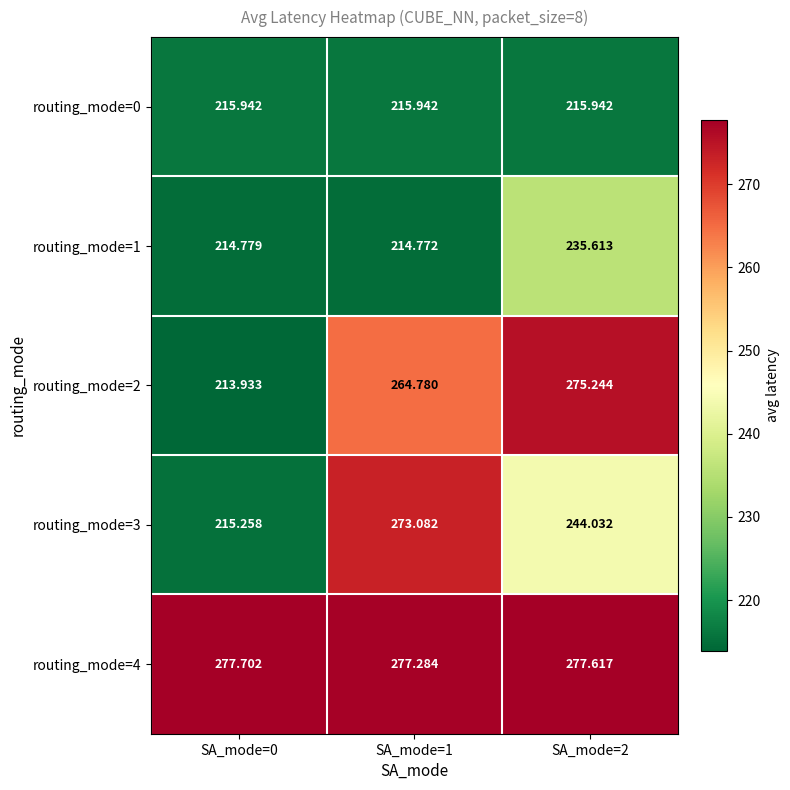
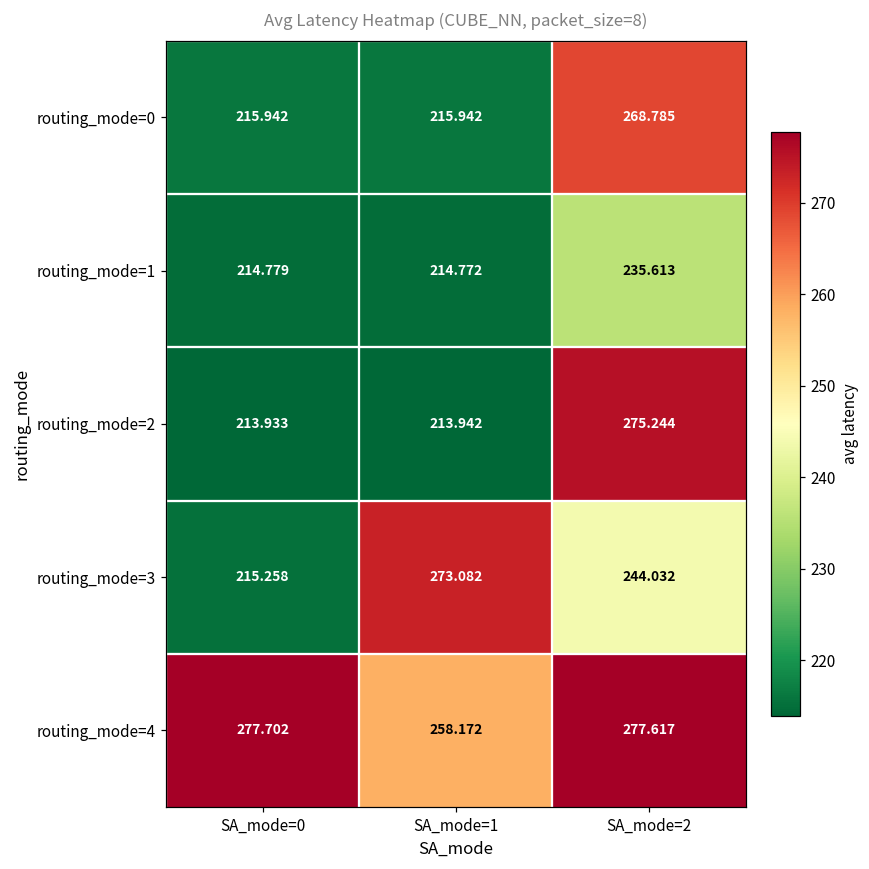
  {
    "routing_mode=0": {
      "SA_mode=0": 215.942,
      "SA_mode=1": 215.942,
-     "SA_mode=2": 215.942
+     "SA_mode=2": 268.785
    },
    "routing_mode=1": {
      "SA_mode=0": 214.779,
      "SA_mode=1": 214.772,
      "SA_mode=2": 235.613
    },
    "routing_mode=2": {
      "SA_mode=0": 213.933,
-     "SA_mode=1": 264.780,
+     "SA_mode=1": 213.942,
      "SA_mode=2": 275.244
    },
    "routing_mode=3": {
      "SA_mode=0": 215.258,
      "SA_mode=1": 273.082,
      "SA_mode=2": 244.032
    },
    "routing_mode=4": {
      "SA_mode=0": 277.702,
-     "SA_mode=1": 277.284,
+     "SA_mode=1": 258.172,
      "SA_mode=2": 277.617
    }
  }
